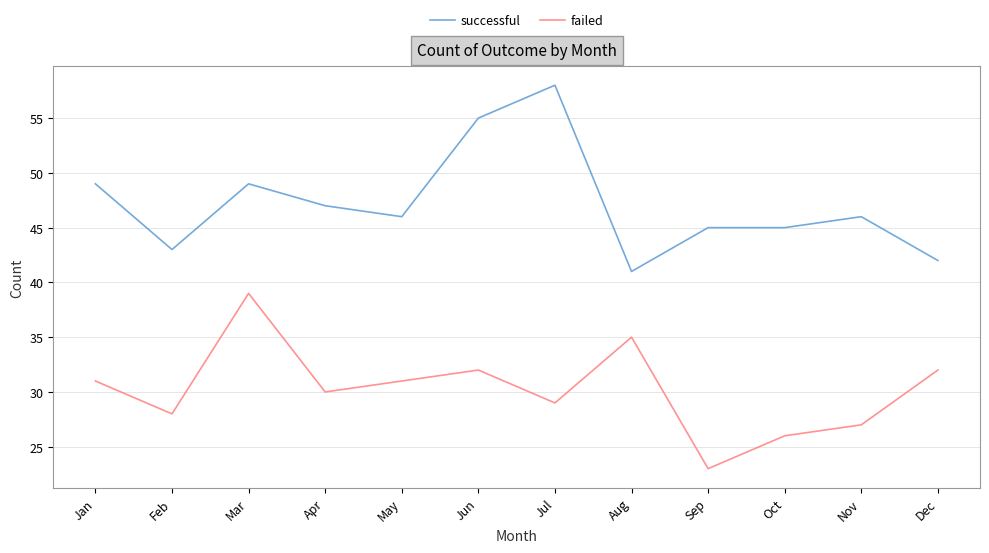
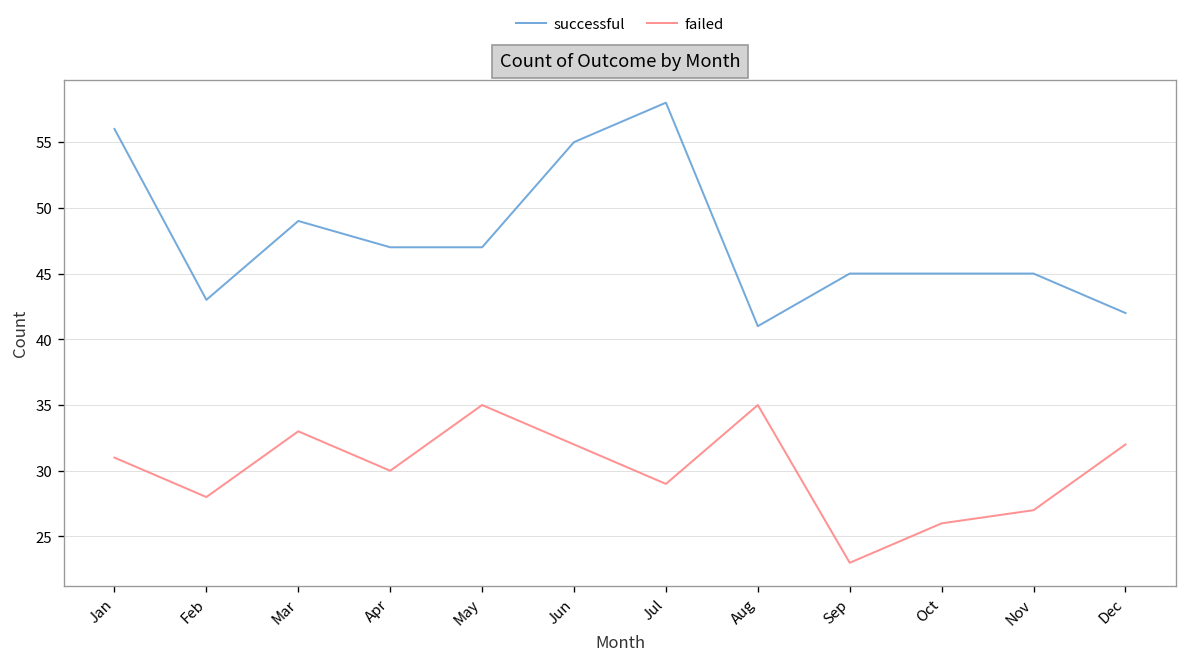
  {
    "successful": {
-     "Jan": 49,
+     "Jan": 56,
      "Feb": 43,
      "Mar": 49,
      "Apr": 47,
-     "May": 46,
+     "May": 47,
      "Jun": 55,
      "Jul": 58,
      "Aug": 41,
      "Sep": 45,
      "Oct": 45,
-     "Nov": 46,
+     "Nov": 45,
      "Dec": 42
    },
    "failed": {
      "Jan": 31,
      "Feb": 28,
-     "Mar": 39,
+     "Mar": 33,
      "Apr": 30,
-     "May": 31,
+     "May": 35,
      "Jun": 32,
      "Jul": 29,
      "Aug": 35,
      "Sep": 23,
      "Oct": 26,
      "Nov": 27,
      "Dec": 32
    }
  }
